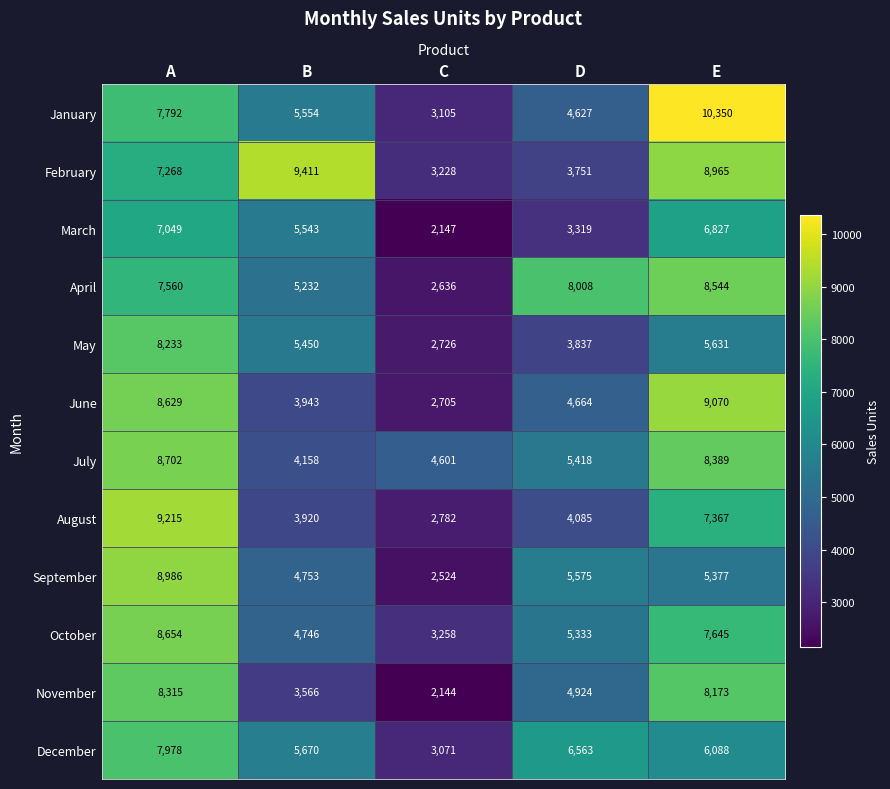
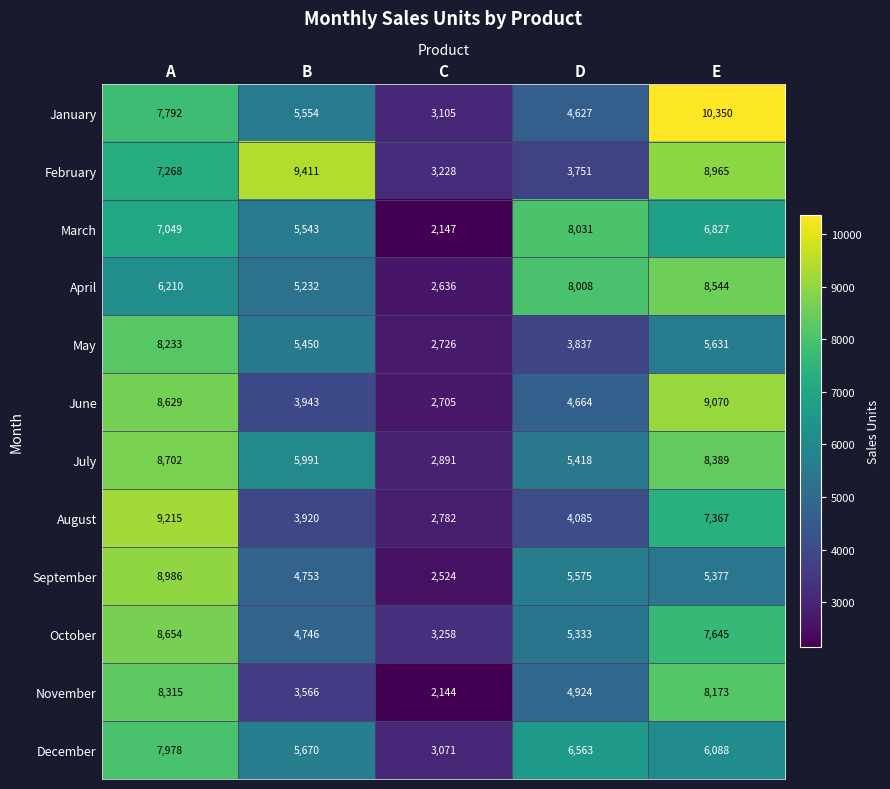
  {
    "January": {
      "A": "7,792",
      "B": "5,554",
      "C": "3,105",
      "D": "4,627",
      "E": "10,350"
    },
    "February": {
      "A": "7,268",
      "B": "9,411",
      "C": "3,228",
      "D": "3,751",
      "E": "8,965"
    },
    "March": {
      "A": "7,049",
      "B": "5,543",
      "C": "2,147",
-     "D": "3,319",
+     "D": "8,031",
      "E": "6,827"
    },
    "April": {
-     "A": "7,560",
+     "A": "6,210",
      "B": "5,232",
      "C": "2,636",
      "D": "8,008",
      "E": "8,544"
    },
    "May": {
      "A": "8,233",
      "B": "5,450",
      "C": "2,726",
      "D": "3,837",
      "E": "5,631"
    },
    "June": {
      "A": "8,629",
      "B": "3,943",
      "C": "2,705",
      "D": "4,664",
      "E": "9,070"
    },
    "July": {
      "A": "8,702",
-     "B": "4,158",
-     "C": "4,601",
+     "B": "5,991",
+     "C": "2,891",
      "D": "5,418",
      "E": "8,389"
    },
    "August": {
      "A": "9,215",
      "B": "3,920",
      "C": "2,782",
      "D": "4,085",
      "E": "7,367"
    },
    "September": {
      "A": "8,986",
      "B": "4,753",
      "C": "2,524",
      "D": "5,575",
      "E": "5,377"
    },
    "October": {
      "A": "8,654",
      "B": "4,746",
      "C": "3,258",
      "D": "5,333",
      "E": "7,645"
    },
    "November": {
      "A": "8,315",
      "B": "3,566",
      "C": "2,144",
      "D": "4,924",
      "E": "8,173"
    },
    "December": {
      "A": "7,978",
      "B": "5,670",
      "C": "3,071",
      "D": "6,563",
      "E": "6,088"
    }
  }
